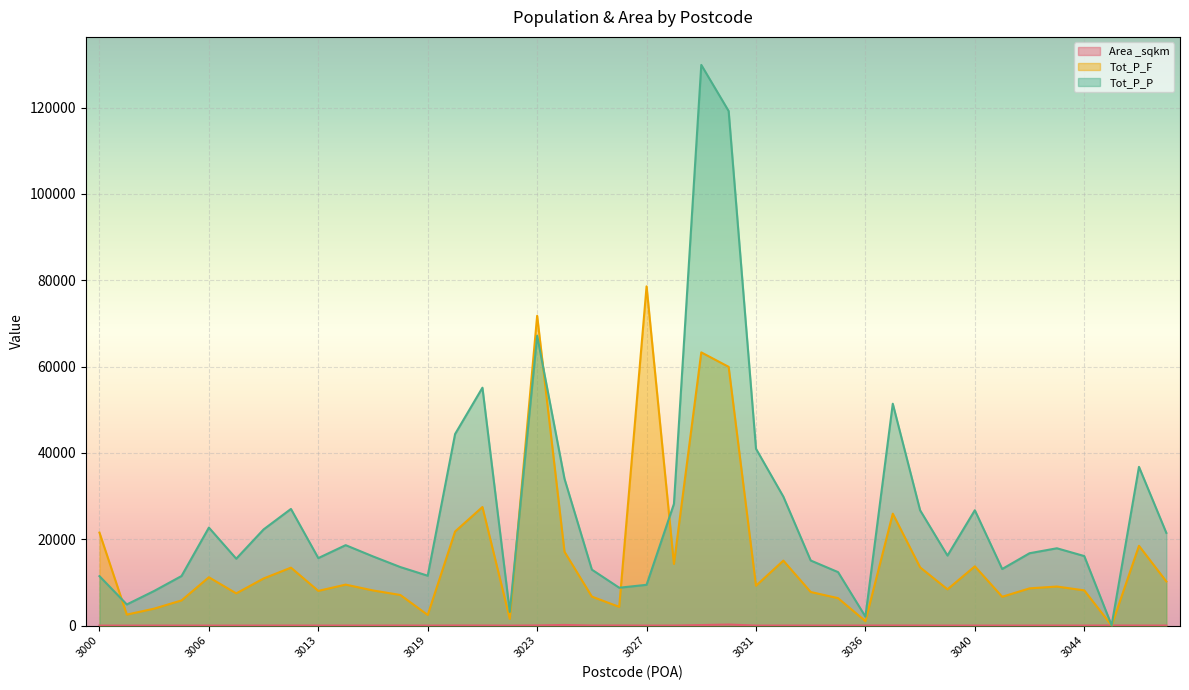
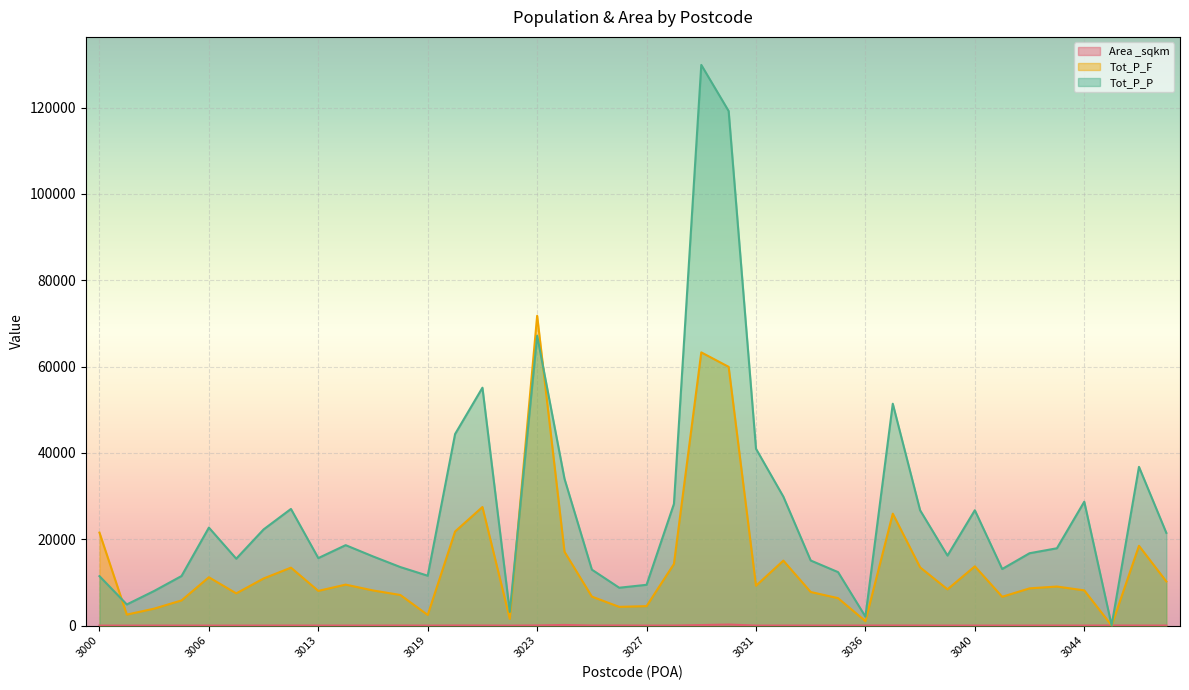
  {
    "Area _sqkm": {
      "3000": 0,
      "3006": 0,
      "3013": 0,
      "3019": 0,
      "3023": 0,
      "3027": 0,
      "3031": 0,
      "3036": 0,
      "3040": 0,
      "3044": 0
    },
    "Tot_P_F": {
      "3000": 22000,
      "3006": 11000,
      "3013": 8000,
      "3019": 2000,
      "3023": 72000,
-     "3027": 79000,
+     "3027": 5000,
      "3031": 9000,
      "3036": 1000,
      "3040": 14000,
      "3044": 8000
    },
    "Tot_P_P": {
      "3000": 11000,
      "3006": 23000,
      "3013": 16000,
      "3019": 12000,
      "3023": 67000,
      "3027": 9000,
      "3031": 41000,
      "3036": 2000,
      "3040": 27000,
-     "3044": 16000
+     "3044": 29000
    }
  }
